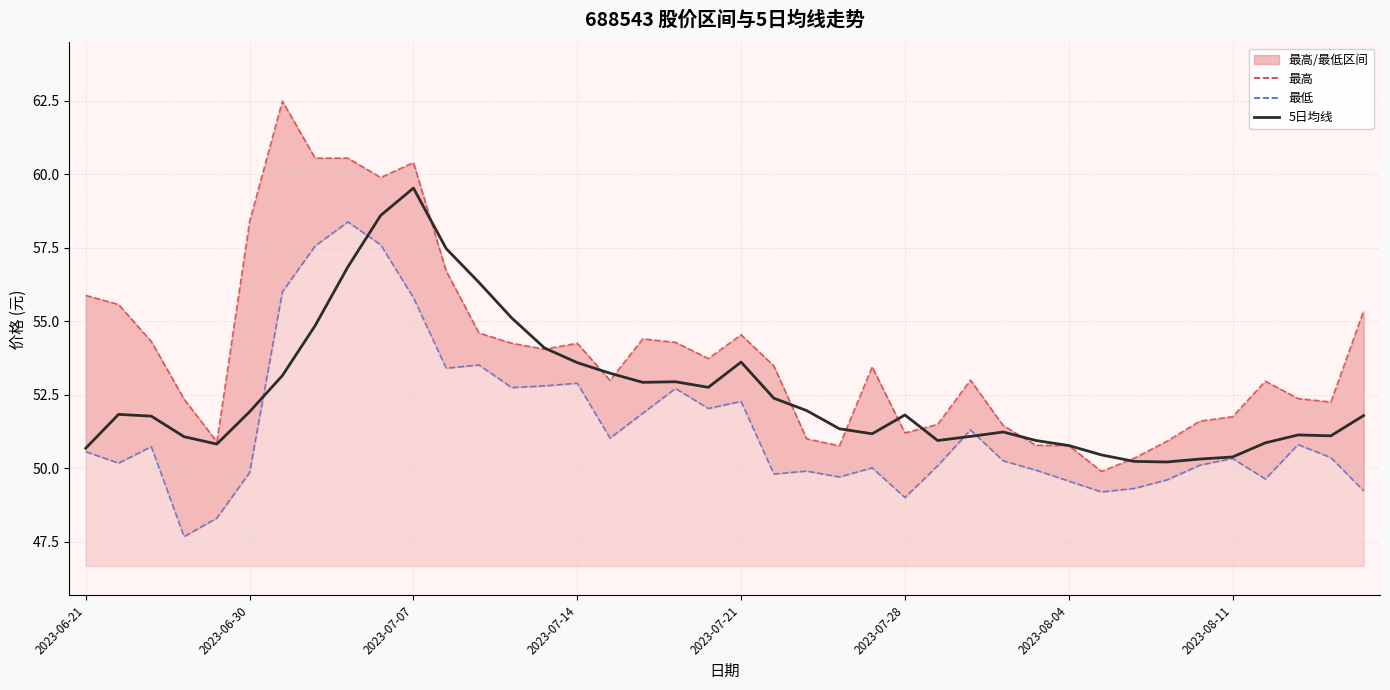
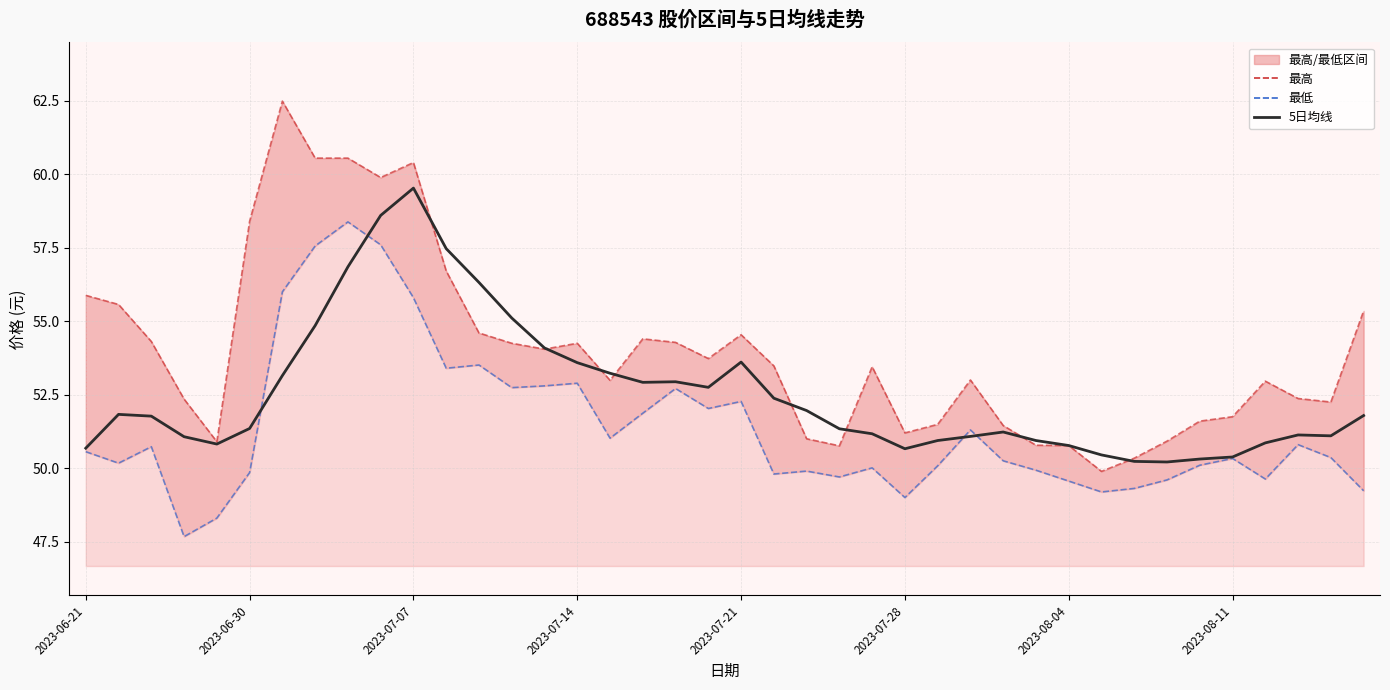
  {
    "5日均线": {
      "2023-06-21": 50.7,
-     "2023-06-30": 51.9,
+     "2023-06-30": 51.4,
      "2023-07-07": 59.5,
      "2023-07-14": 53.6,
      "2023-07-21": 53.6,
-     "2023-07-28": 51.8
+     "2023-07-28": 50.7
    }
  }
